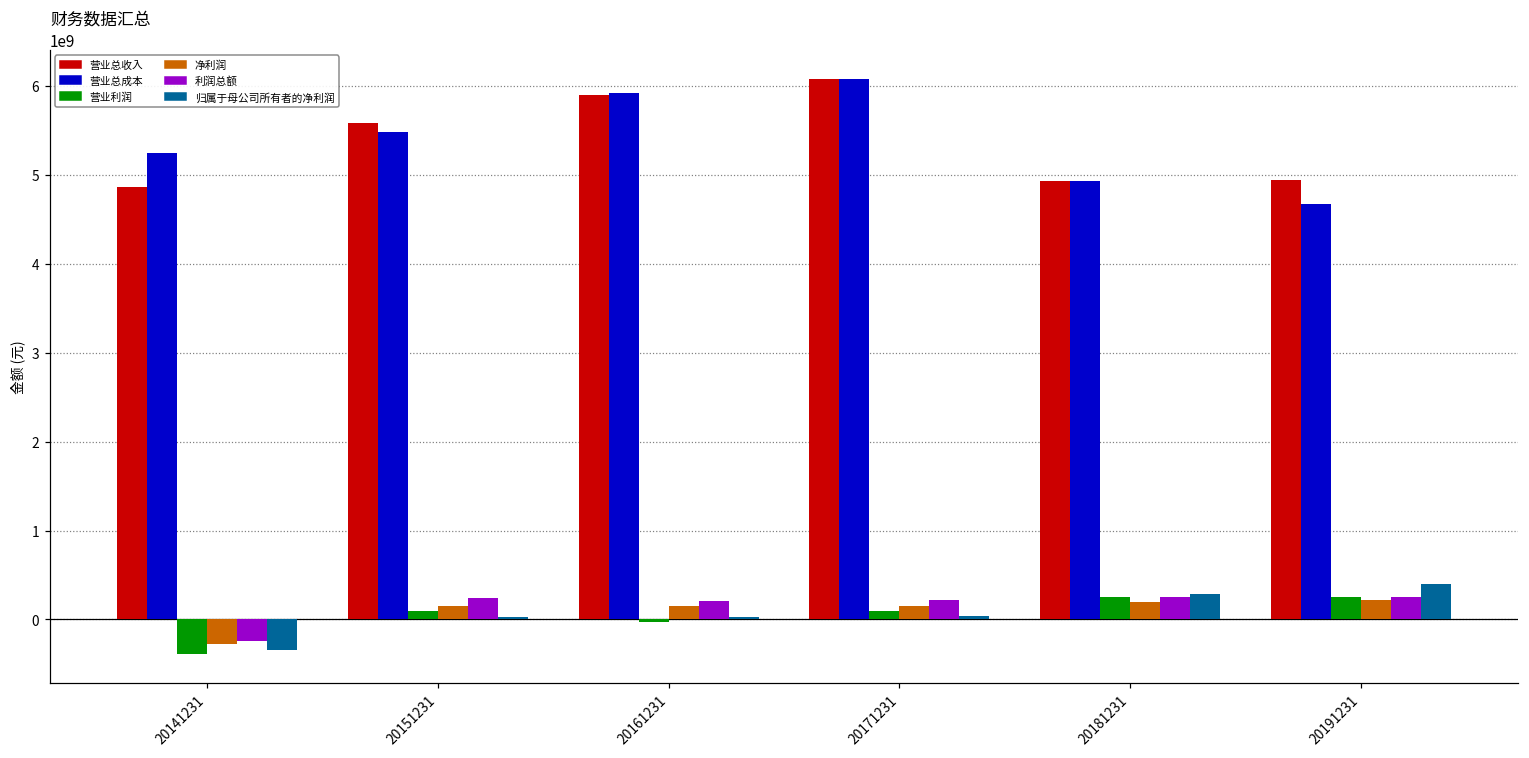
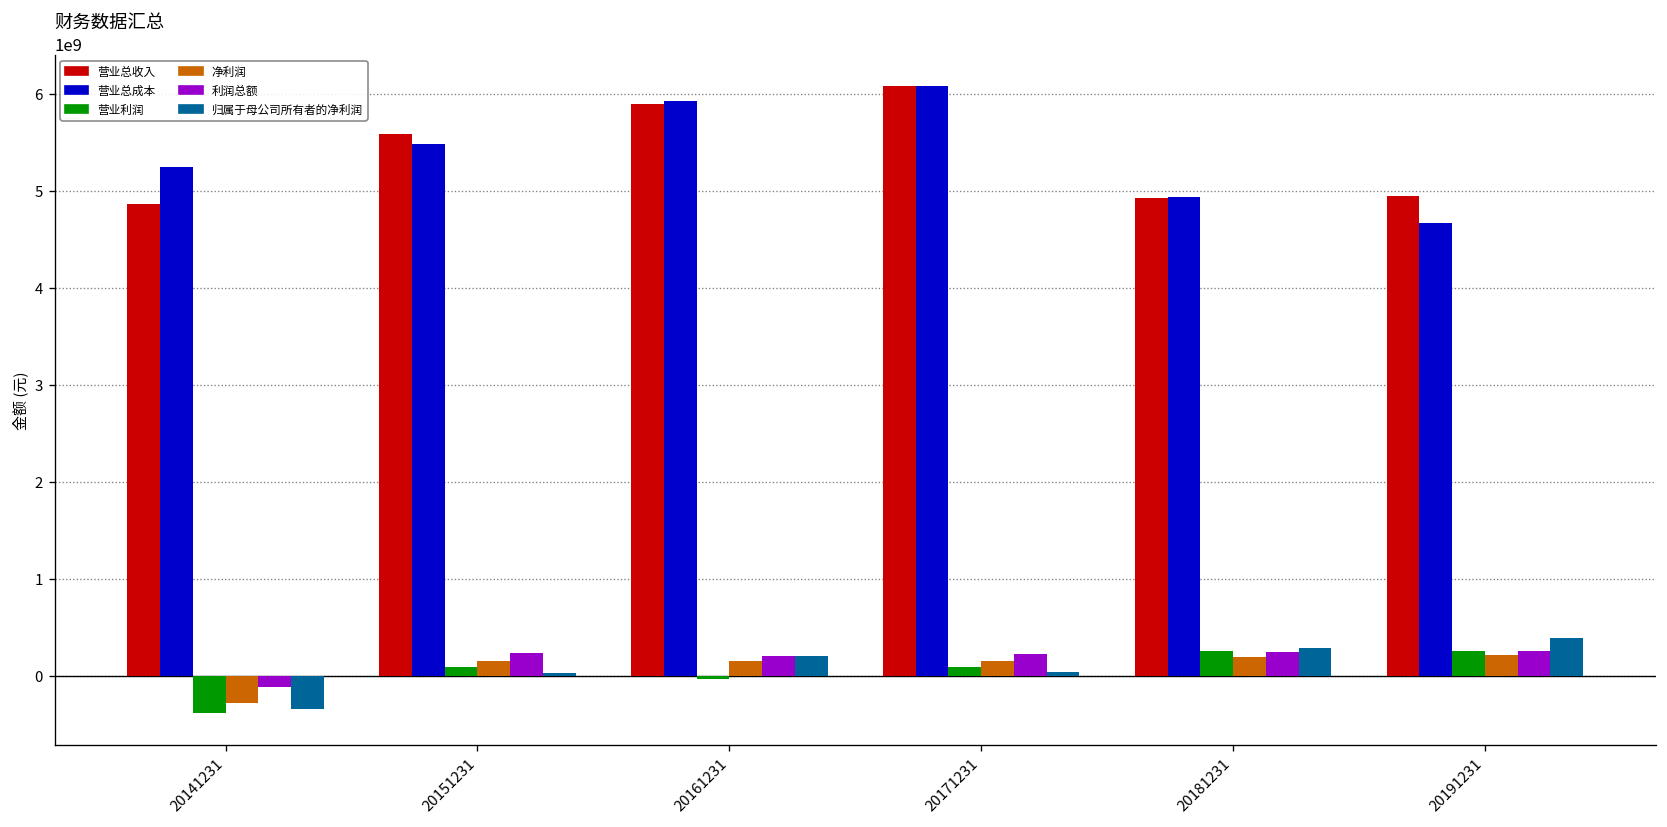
  {
    "营业总收入": {
      "20141231": 4900000000,
      "20151231": 5600000000,
      "20161231": 5900000000,
      "20171231": 6100000000,
      "20181231": 4900000000,
      "20191231": 4900000000
    },
    "营业总成本": {
      "20141231": 5200000000,
      "20151231": 5500000000,
      "20161231": 5900000000,
      "20171231": 6100000000,
      "20181231": 4900000000,
      "20191231": 4700000000
    },
    "营业利润": {
      "20141231": -400000000,
      "20151231": 100000000,
      "20171231": 100000000,
      "20181231": 300000000,
      "20191231": 300000000
    },
    "净利润": {
      "20141231": -300000000,
      "20151231": 200000000,
      "20161231": 200000000,
      "20171231": 200000000,
      "20181231": 200000000,
      "20191231": 200000000
    },
    "利润总额": {
-     "20141231": -200000000,
+     "20141231": -100000000,
      "20151231": 200000000,
      "20161231": 200000000,
      "20171231": 200000000,
      "20181231": 300000000,
      "20191231": 300000000
    },
    "归属于母公司所有者的净利润": {
      "20141231": -300000000,
-     "20161231": 0,
+     "20161231": 200000000,
      "20171231": 0,
      "20181231": 300000000,
      "20191231": 400000000
    }
  }
